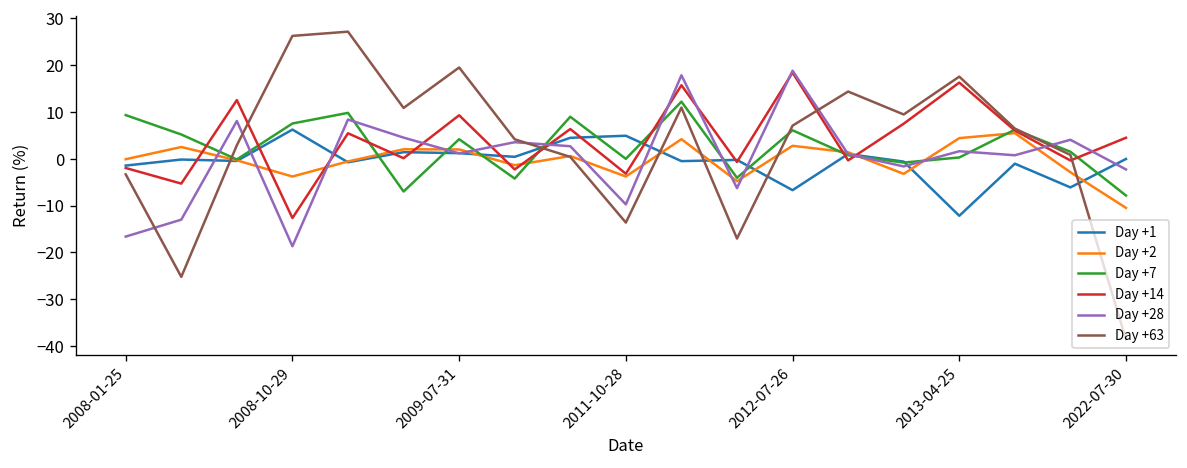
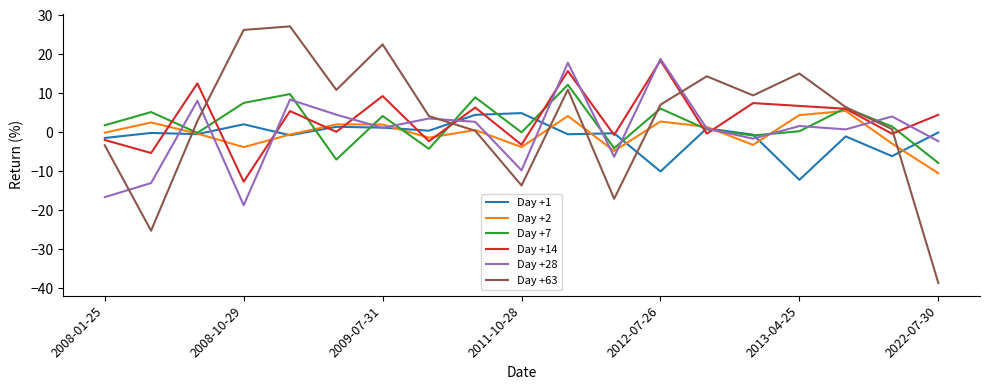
  {
    "Day +1": {
-     "2008-10-29": 6,
+     "2008-10-29": 2,
      "2011-10-28": 5,
-     "2012-07-26": -7,
+     "2012-07-26": -10,
      "2013-04-25": -12,
      "2022-07-30": 0
    },
    "Day +2": {
      "2008-01-25": 0,
      "2008-10-29": -4,
      "2009-07-31": 2,
      "2012-07-26": 3,
      "2013-04-25": 4,
      "2022-07-30": -10
    },
    "Day +7": {
-     "2008-01-25": 9,
+     "2008-01-25": 2,
      "2008-10-29": 8,
      "2009-07-31": 4,
      "2011-10-28": 0,
      "2012-07-26": 6,
      "2013-04-25": 0,
      "2022-07-30": -8
    },
    "Day +14": {
      "2008-10-29": -13,
      "2009-07-31": 9,
-     "2013-04-25": 16,
+     "2013-04-25": 7,
      "2022-07-30": 5
    },
    "Day +28": {
      "2008-01-25": -17,
      "2008-10-29": -19,
      "2011-10-28": -10,
      "2013-04-25": 2,
      "2022-07-30": -2
    },
    "Day +63": {
      "2008-01-25": -3,
      "2008-10-29": 26,
-     "2009-07-31": 20,
+     "2009-07-31": 23,
      "2011-10-28": -14,
      "2012-07-26": 7,
-     "2013-04-25": 18,
+     "2013-04-25": 15,
      "2022-07-30": -39
    }
  }
